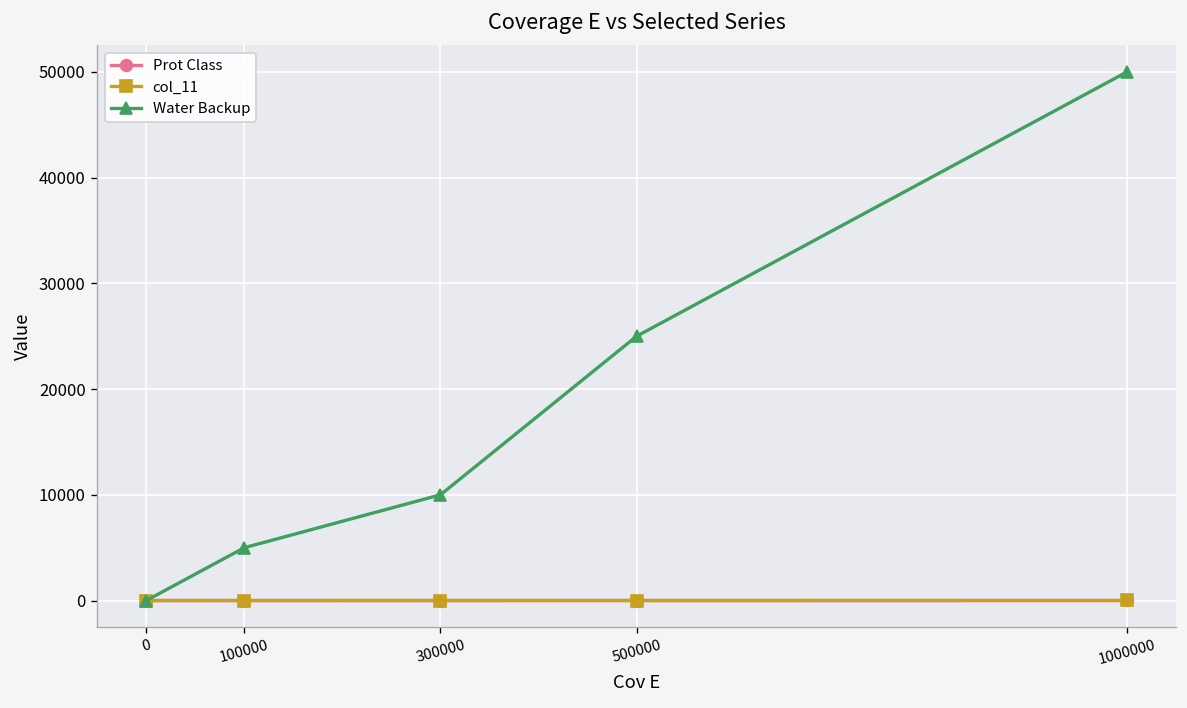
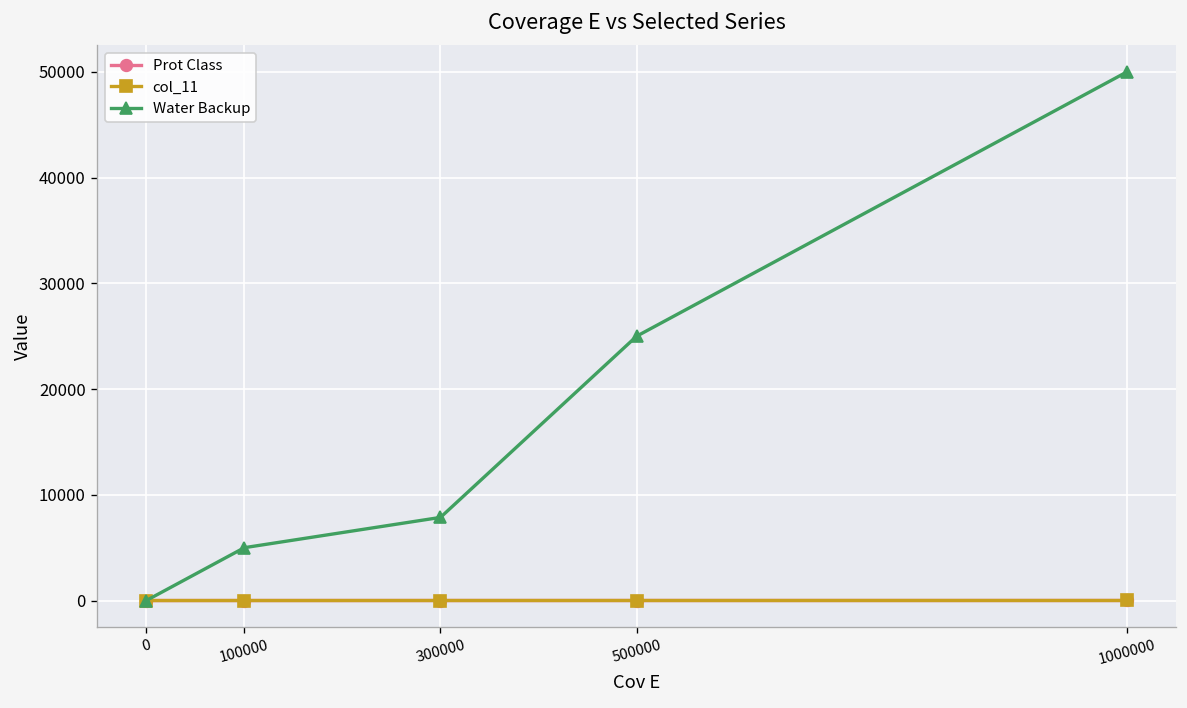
  {
    "col_11": {
      "100000": 0,
      "300000": 0,
      "500000": 0,
      "1000000": 0
    },
    "Water Backup": {
      "100000": 5000,
-     "300000": 10000,
+     "300000": 8000,
      "500000": 25000,
      "1000000": 50000
    }
  }
